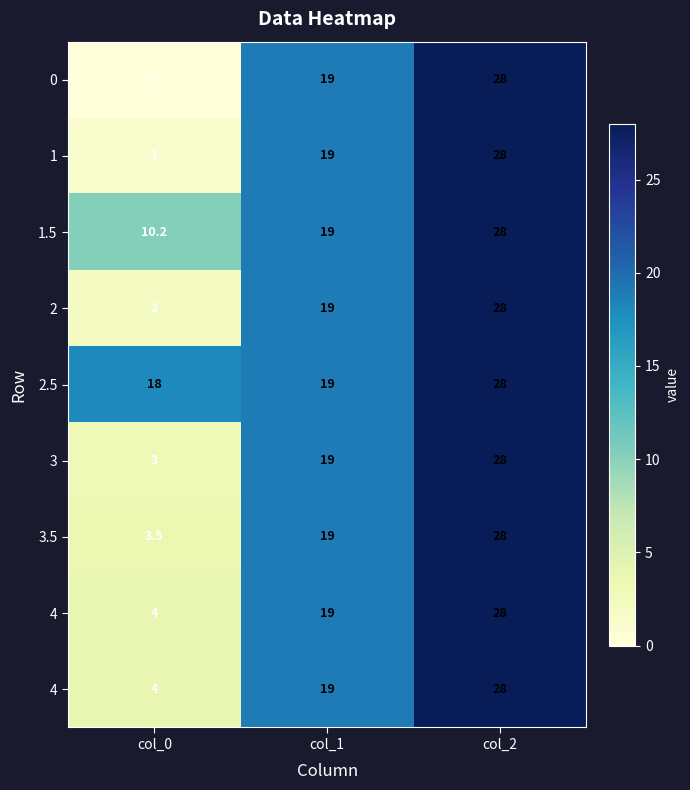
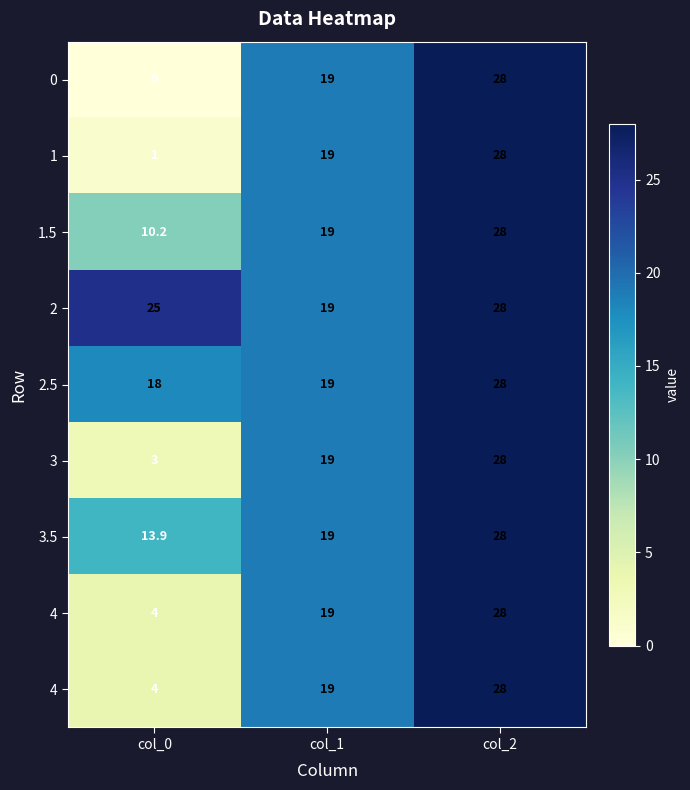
  {
    "0": {
      "col_1": 19,
      "col_2": 28
    },
    "1": {
      "col_0": 1,
      "col_1": 19,
      "col_2": 28
    },
    "1.5": {
      "col_0": 10.2,
      "col_1": 19,
      "col_2": 28
    },
    "2": {
-     "col_0": 2,
+     "col_0": 25,
      "col_1": 19,
      "col_2": 28
    },
    "2.5": {
      "col_0": 18,
      "col_1": 19,
      "col_2": 28
    },
    "3": {
      "col_0": 3,
      "col_1": 19,
      "col_2": 28
    },
    "3.5": {
-     "col_0": 3.5,
+     "col_0": 13.9,
      "col_1": 19,
      "col_2": 28
    }
  }
